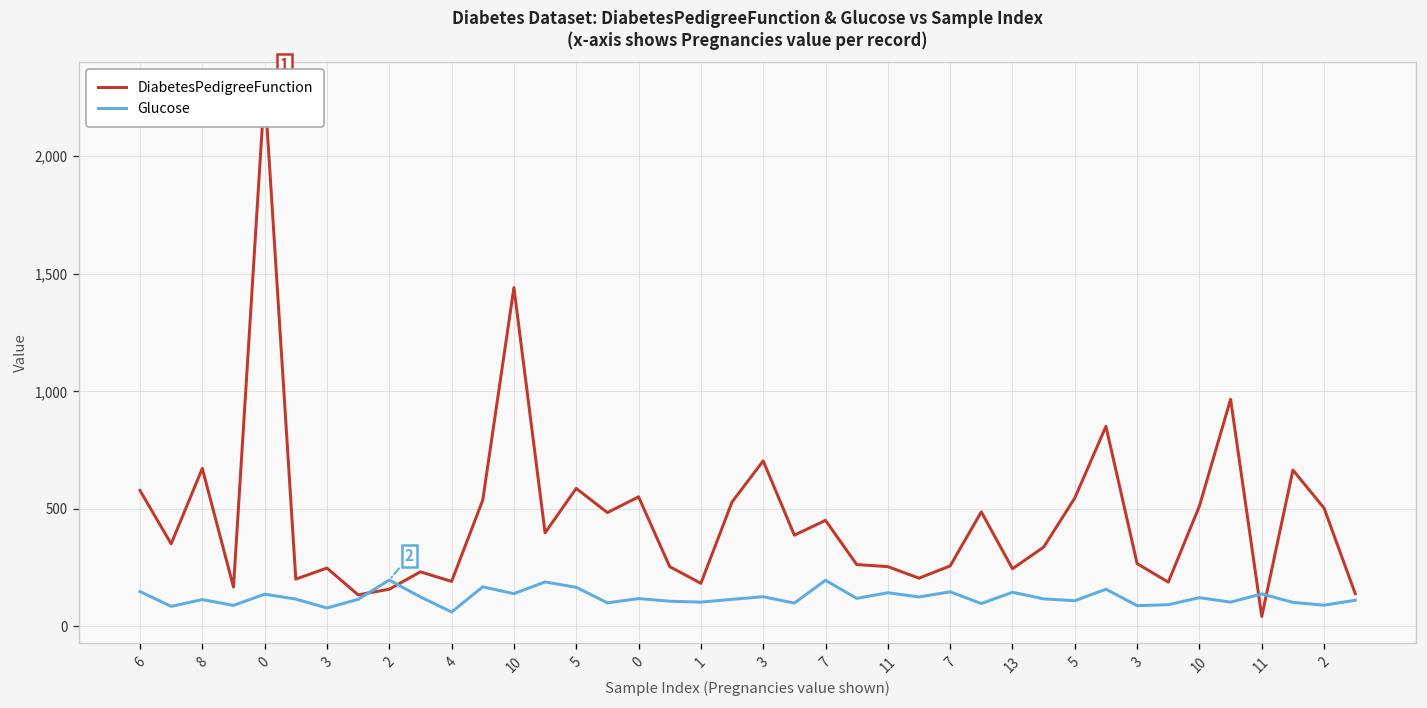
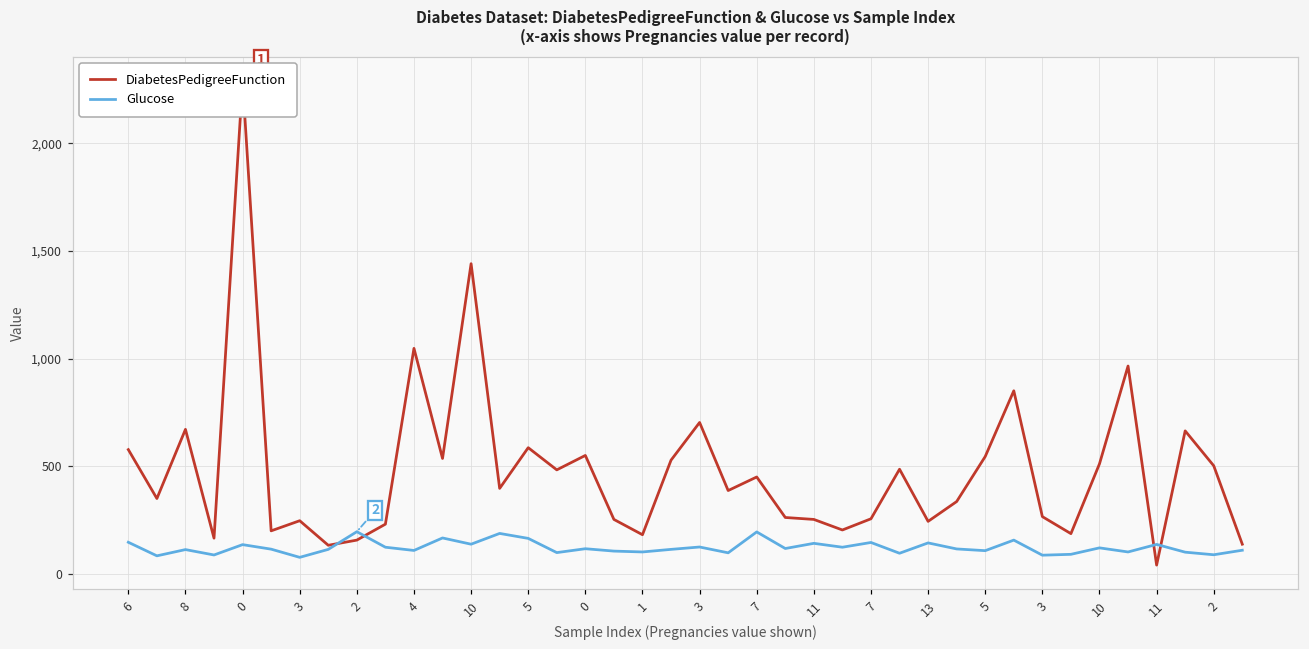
  {
    "DiabetesPedigreeFunction": {
      "6": "580",
      "8": "670",
-     "4": "190"
+     "4": "1,050"
    },
    "Glucose": {
      "6": "150",
      "8": "110",
-     "4": "60"
+     "4": "110"
    }
  }
